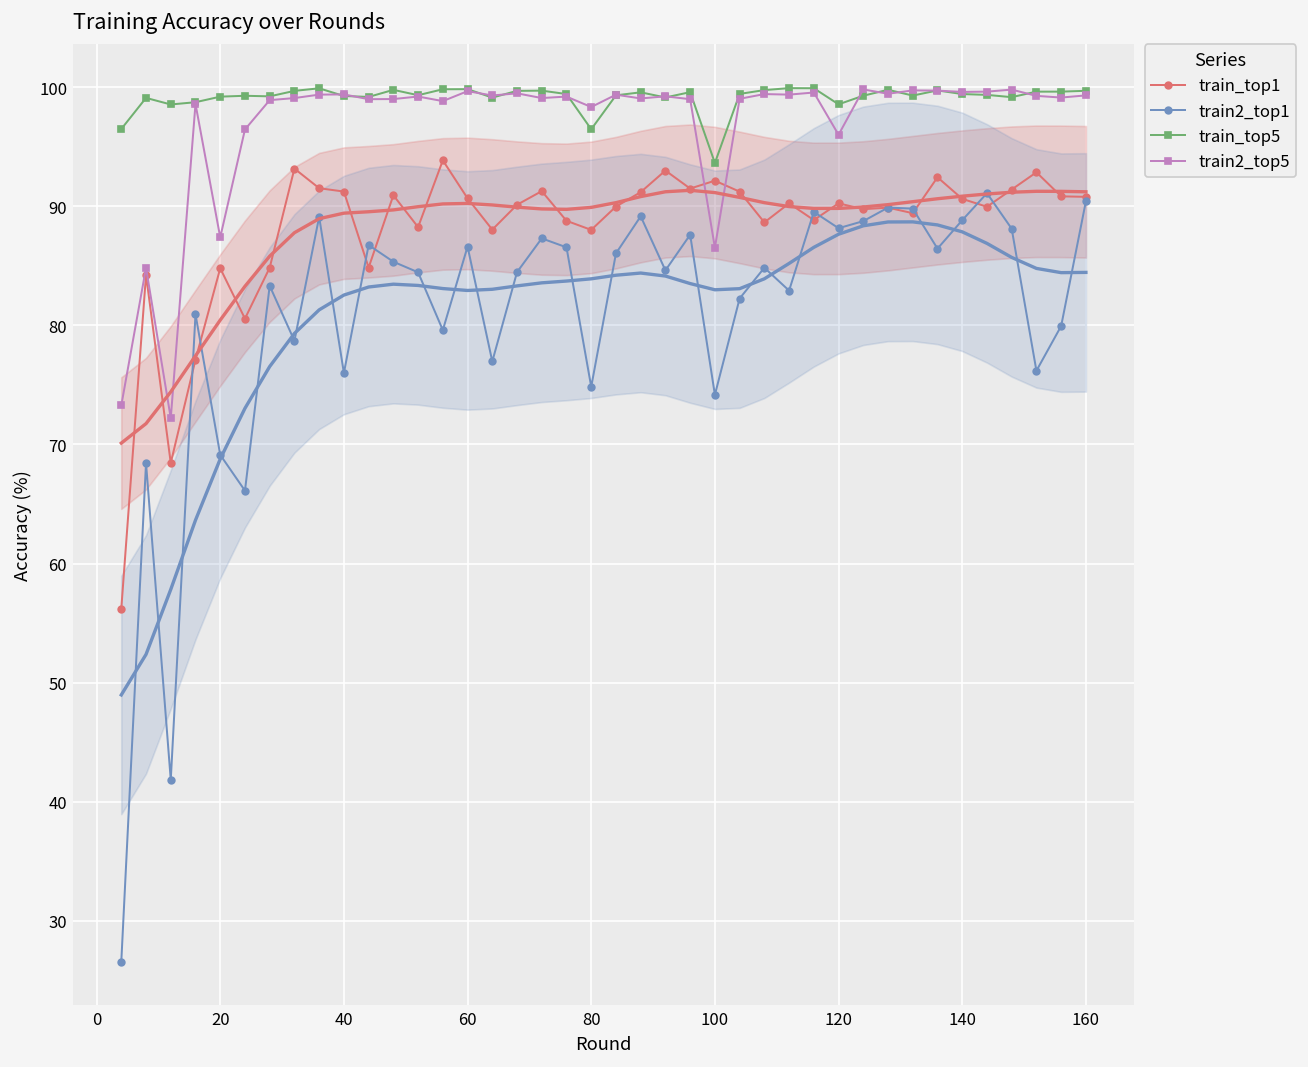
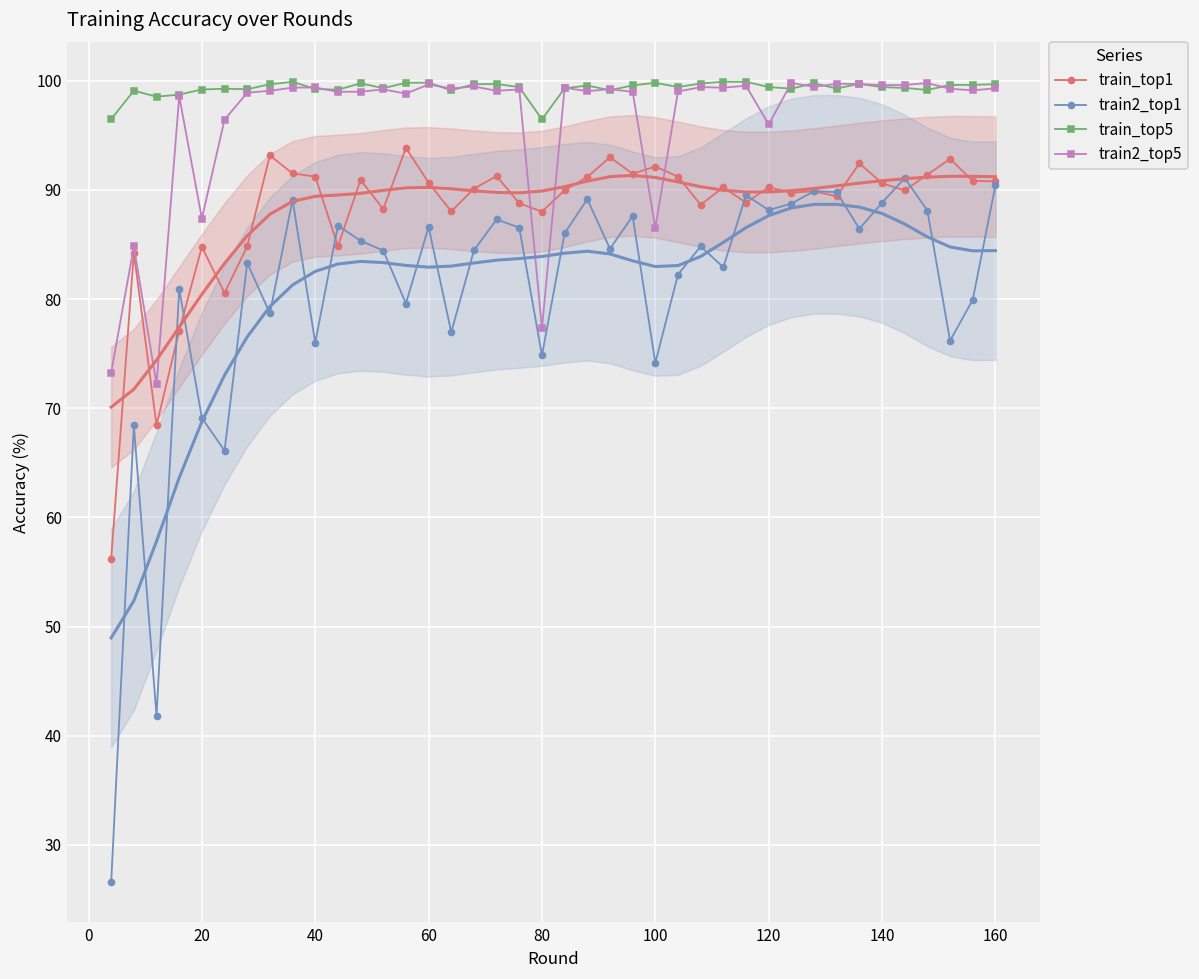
  {
    "train_top5": {
      "20": 99,
      "80": 96,
-     "100": 94,
-     "120": 98.6,
+     "100": 100,
+     "120": 99.4,
      "160": 100
    },
    "train2_top5": {
      "20": 87,
-     "80": 98,
+     "80": 77,
      "100": 87,
      "120": 96,
      "160": 99
    }
  }
